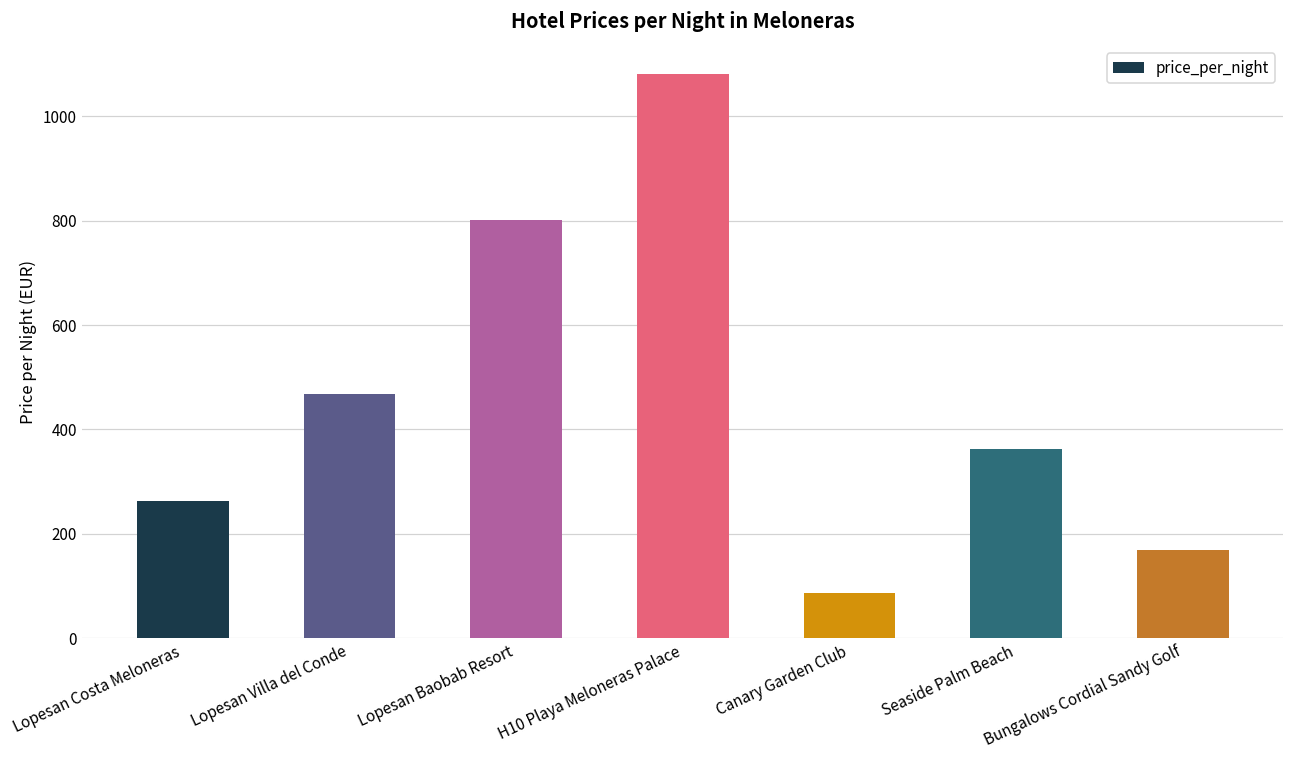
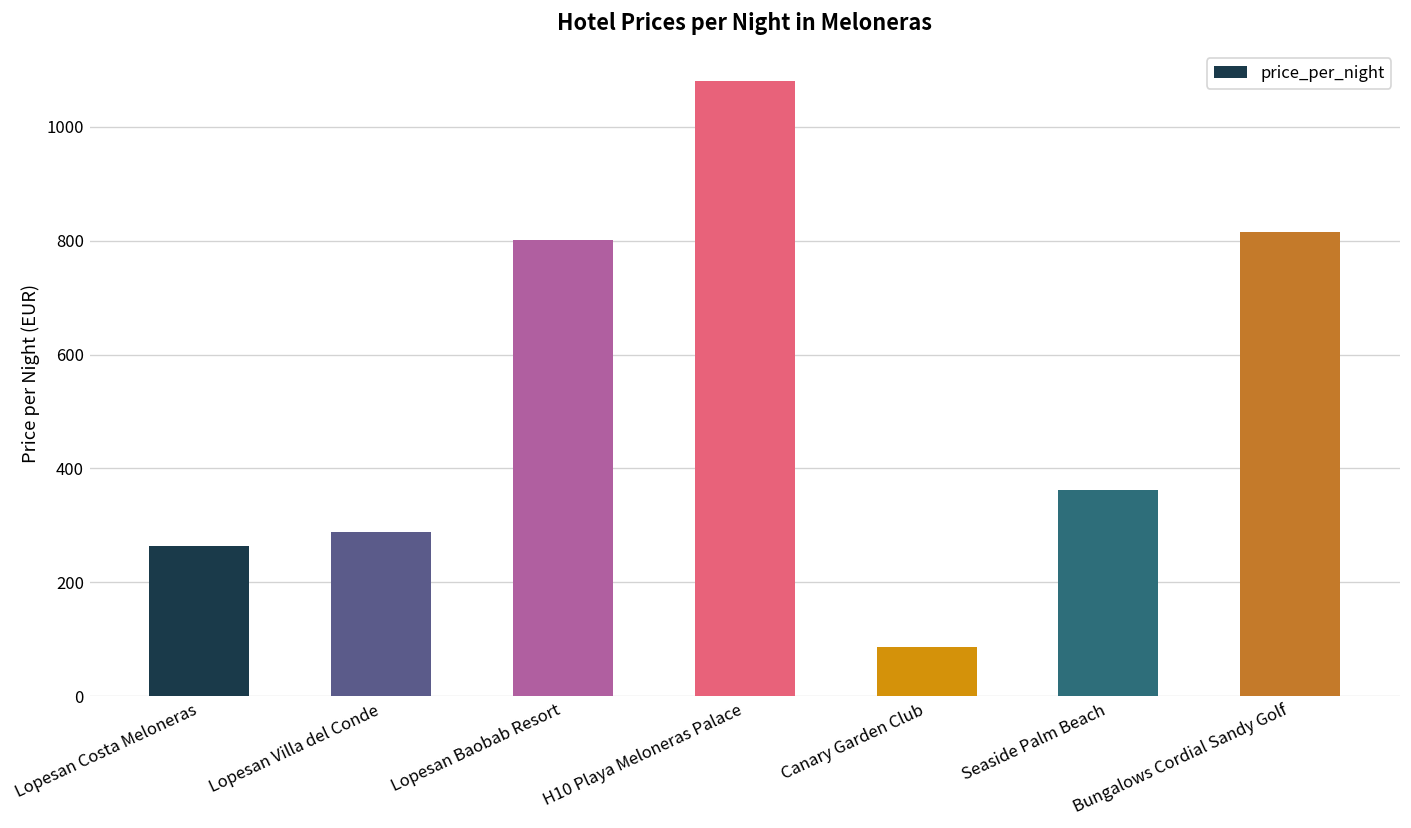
  {
    "Lopesan Costa Meloneras": 260,
-   "Lopesan Villa del Conde": 470,
+   "Lopesan Villa del Conde": 290,
    "Lopesan Baobab Resort": 800,
    "H10 Playa Meloneras Palace": 1080,
    "Canary Garden Club": 90,
    "Seaside Palm Beach": 360,
-   "Bungalows Cordial Sandy Golf": 170
+   "Bungalows Cordial Sandy Golf": 820
  }
